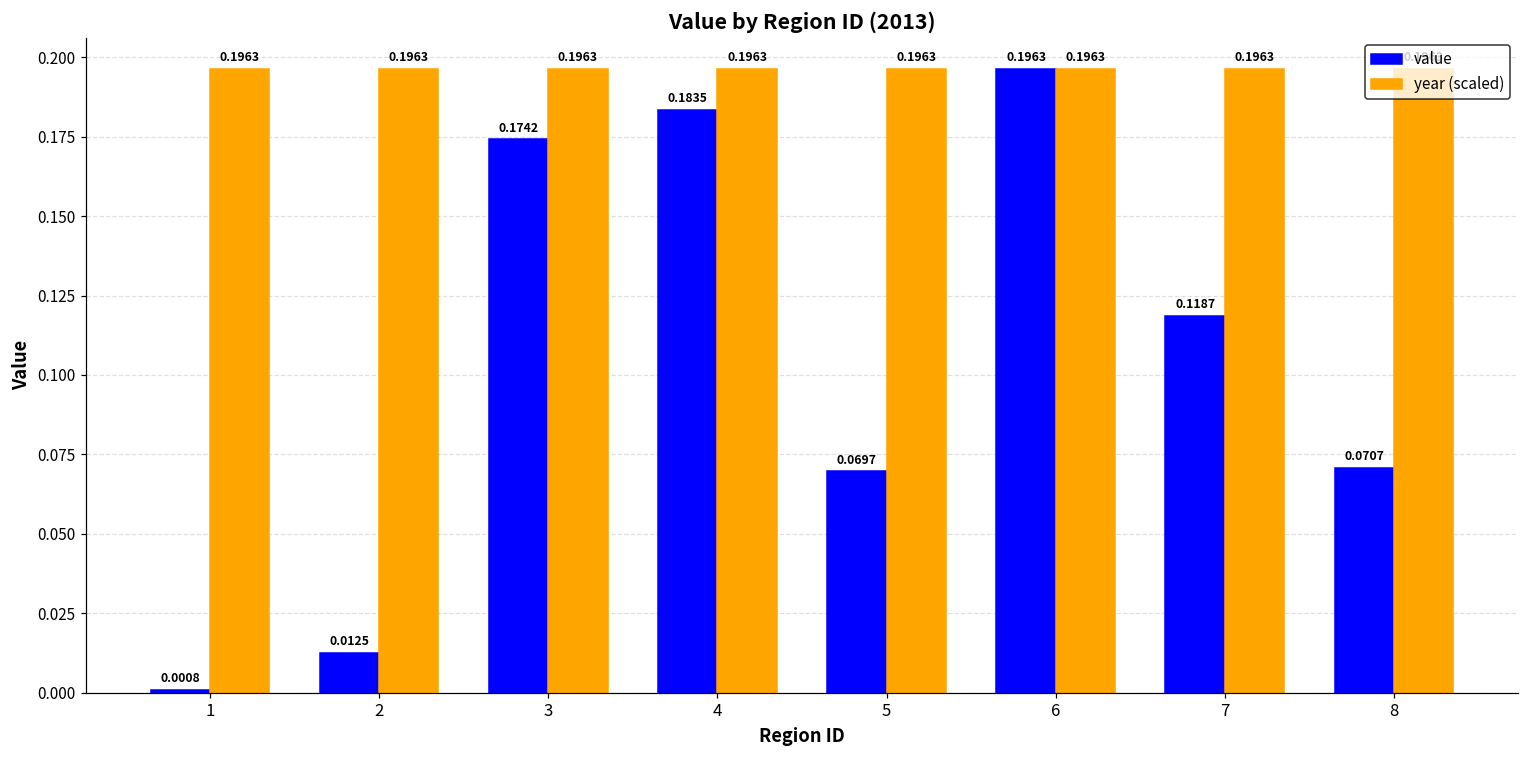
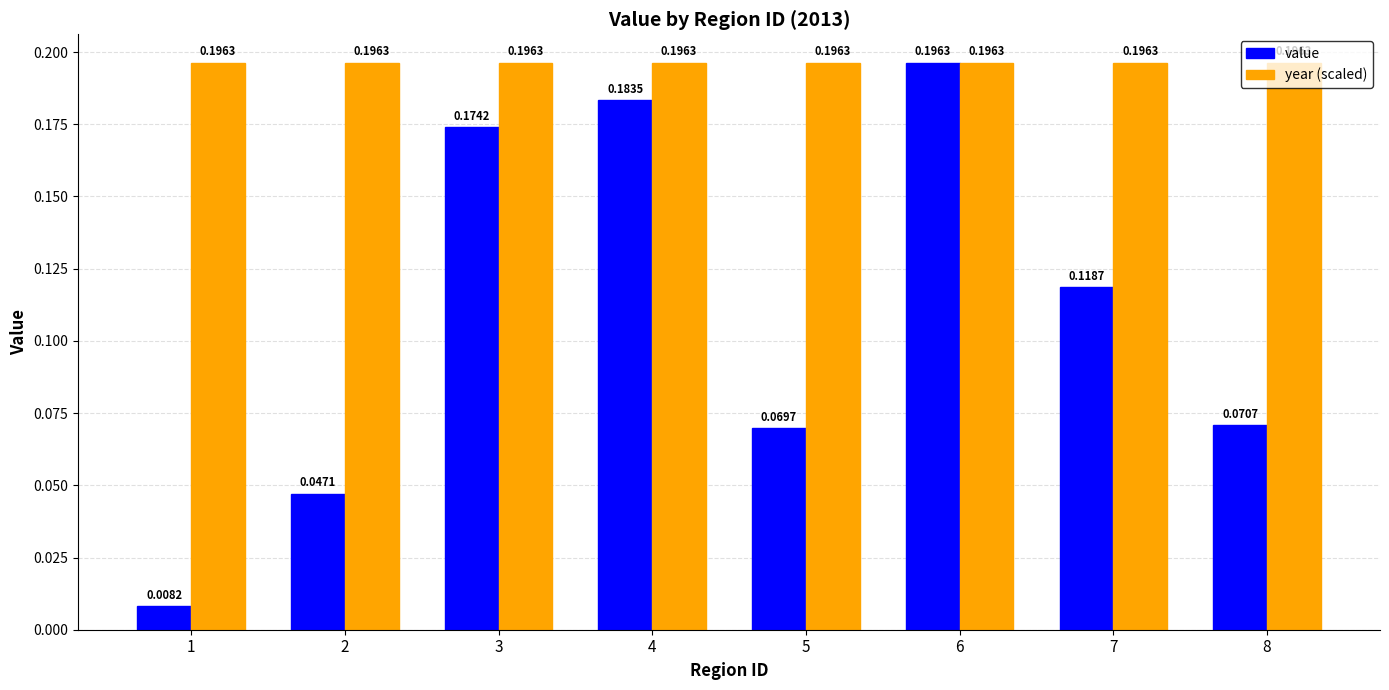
  {
    "value": {
-     "1": 0.0008,
-     "2": 0.0125,
+     "1": 0.0082,
+     "2": 0.0471,
      "3": 0.1742,
      "4": 0.1835,
      "5": 0.0697,
      "6": 0.1963,
      "7": 0.1187,
      "8": 0.0707
    },
    "year (scaled)": {
      "1": 0.1963,
      "2": 0.1963,
      "3": 0.1963,
      "4": 0.1963,
      "5": 0.1963,
      "6": 0.1963,
      "7": 0.1963
    }
  }
